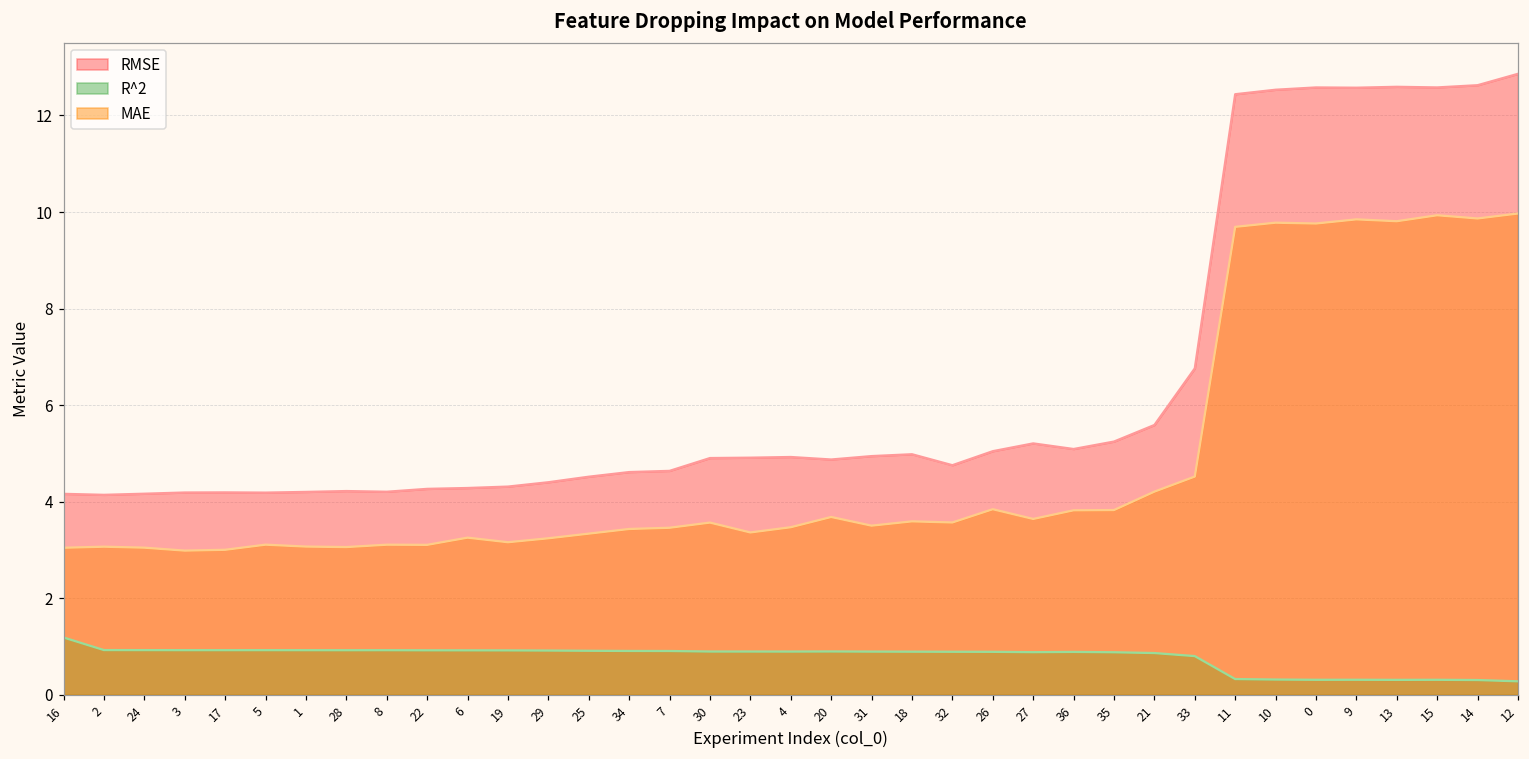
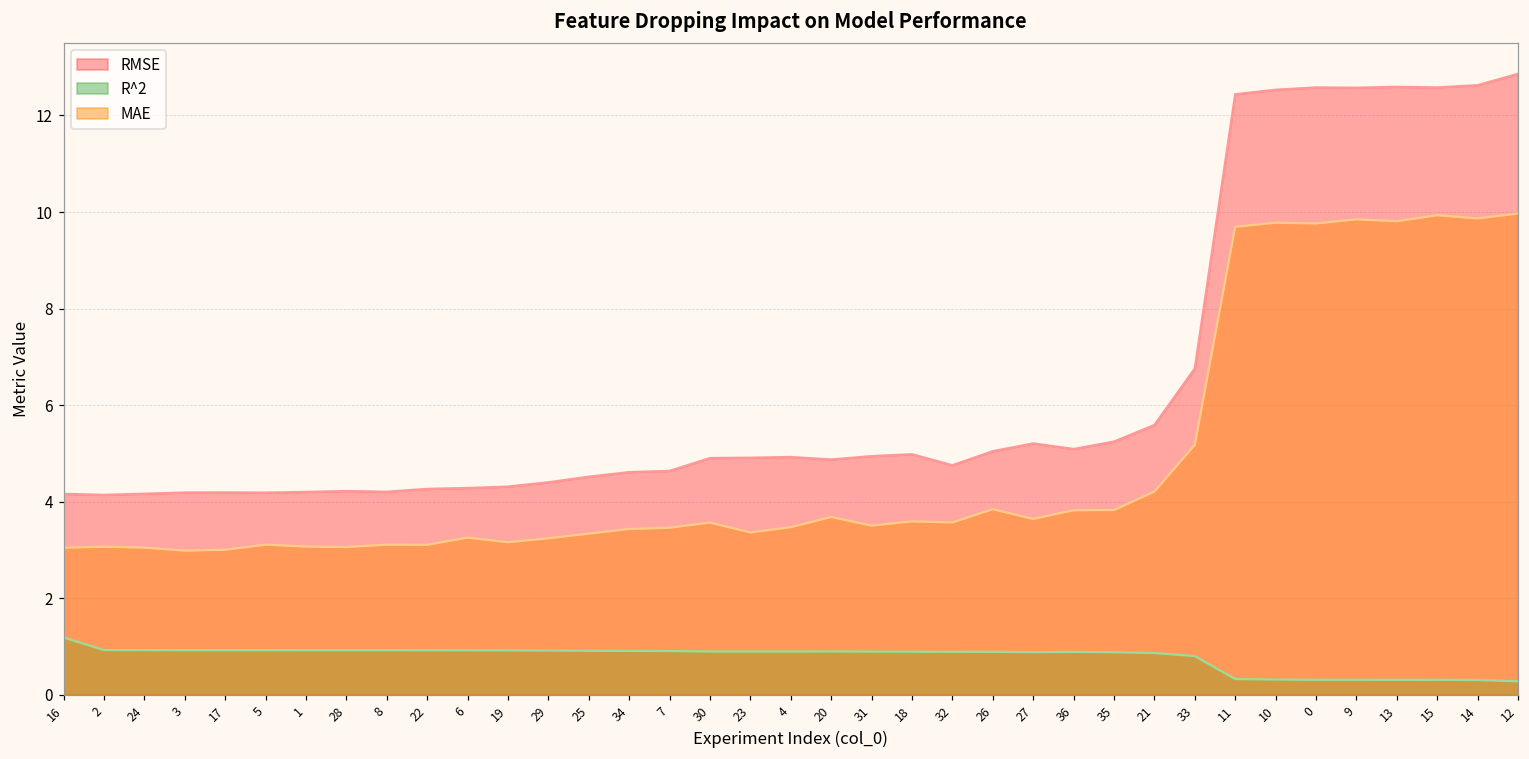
  {
    "RMSE": {
      "16": 4.2,
      "2": 4.1,
      "24": 4.2,
      "3": 4.2,
      "17": 4.2,
      "5": 4.2,
      "1": 4.2,
      "28": 4.2,
      "8": 4.2,
      "22": 4.3,
      "6": 4.3,
      "19": 4.3,
      "29": 4.4,
      "25": 4.5,
      "34": 4.6,
      "7": 4.6,
      "30": 4.9,
      "23": 4.9,
      "4": 4.9,
      "20": 4.9,
      "31": 4.9,
      "18": 5.0,
      "32": 4.8,
      "26": 5.0,
      "27": 5.2,
      "36": 5.1,
      "35": 5.2,
      "21": 5.6,
      "33": 6.8,
      "11": 12.4,
      "10": 12.5,
      "0": 12.6,
      "9": 12.6,
      "13": 12.6,
      "15": 12.6,
      "14": 12.6,
      "12": 12.9
    },
    "R^2": {
      "16": 1.2,
      "2": 0.9,
      "24": 0.9,
      "3": 0.9,
      "17": 0.9,
      "5": 0.9,
      "1": 0.9,
      "28": 0.9,
      "8": 0.9,
      "22": 0.9,
      "6": 0.9,
      "19": 0.9,
      "29": 0.9,
      "25": 0.9,
      "34": 0.9,
      "7": 0.9,
      "30": 0.9,
      "23": 0.9,
      "4": 0.9,
      "20": 0.9,
      "31": 0.9,
      "18": 0.9,
      "32": 0.9,
      "26": 0.9,
      "27": 0.9,
      "36": 0.9,
      "35": 0.9,
      "21": 0.9,
      "33": 0.8,
      "11": 0.3,
      "10": 0.3,
      "0": 0.3,
      "9": 0.3,
      "13": 0.3,
      "15": 0.3,
      "14": 0.3,
      "12": 0.3
    },
    "MAE": {
      "16": 3.0,
      "2": 3.1,
      "24": 3.0,
      "3": 3.0,
      "17": 3.0,
      "5": 3.1,
      "1": 3.1,
      "28": 3.1,
      "8": 3.1,
      "22": 3.1,
      "6": 3.3,
      "19": 3.2,
      "29": 3.2,
      "25": 3.3,
      "34": 3.4,
      "7": 3.5,
      "30": 3.6,
      "23": 3.4,
      "4": 3.5,
      "20": 3.7,
      "31": 3.5,
      "18": 3.6,
      "32": 3.6,
      "26": 3.8,
      "27": 3.6,
      "36": 3.8,
      "35": 3.8,
      "21": 4.2,
-     "33": 4.5,
+     "33": 5.2,
      "11": 9.7,
      "10": 9.8,
      "0": 9.8,
      "9": 9.8,
      "13": 9.8,
      "15": 9.9,
      "14": 9.9,
      "12": 10.0
    }
  }
